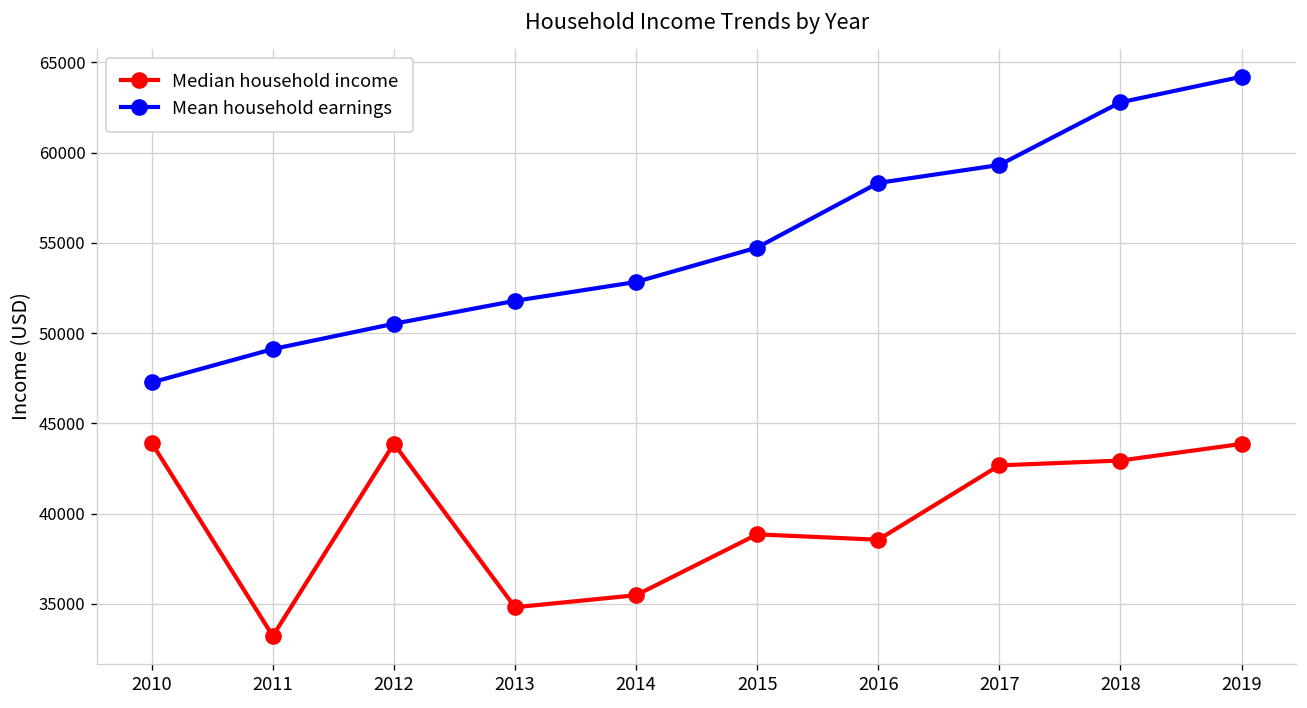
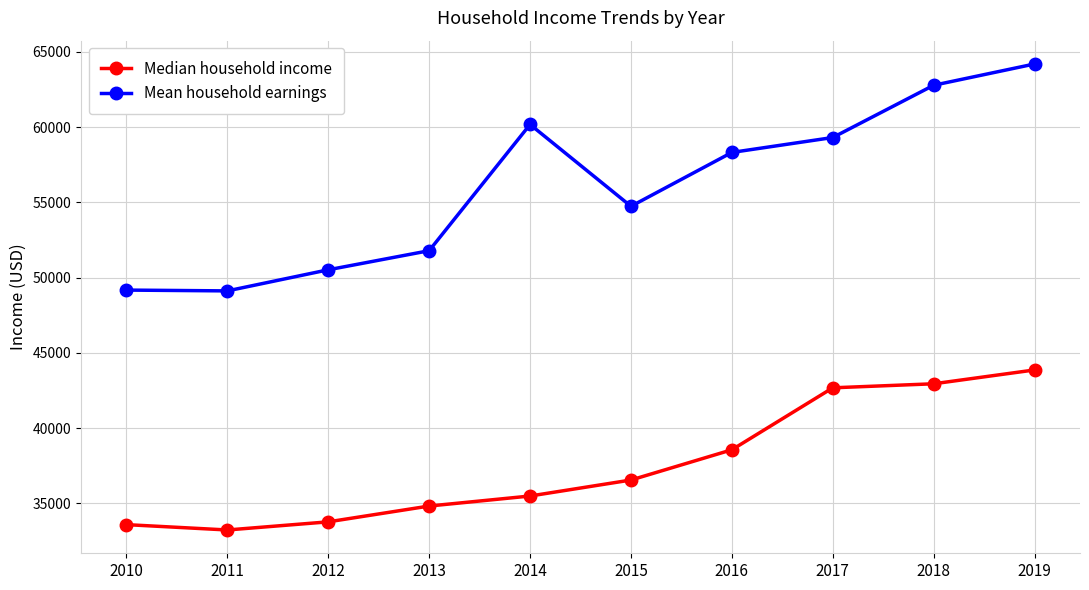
  {
    "Median household income": {
-     "2010": 43900,
+     "2010": 33600,
      "2011": 33200,
-     "2012": 43900,
+     "2012": 33800,
      "2013": 34800,
      "2014": 35500,
-     "2015": 38900,
+     "2015": 36500,
      "2016": 38600,
      "2017": 42700,
      "2018": 42900,
      "2019": 43900
    },
    "Mean household earnings": {
-     "2010": 47300,
+     "2010": 49200,
      "2011": 49100,
      "2012": 50500,
      "2013": 51800,
-     "2014": 52800,
+     "2014": 60200,
      "2015": 54700,
      "2016": 58300,
      "2017": 59300,
      "2018": 62800,
      "2019": 64200
    }
  }
